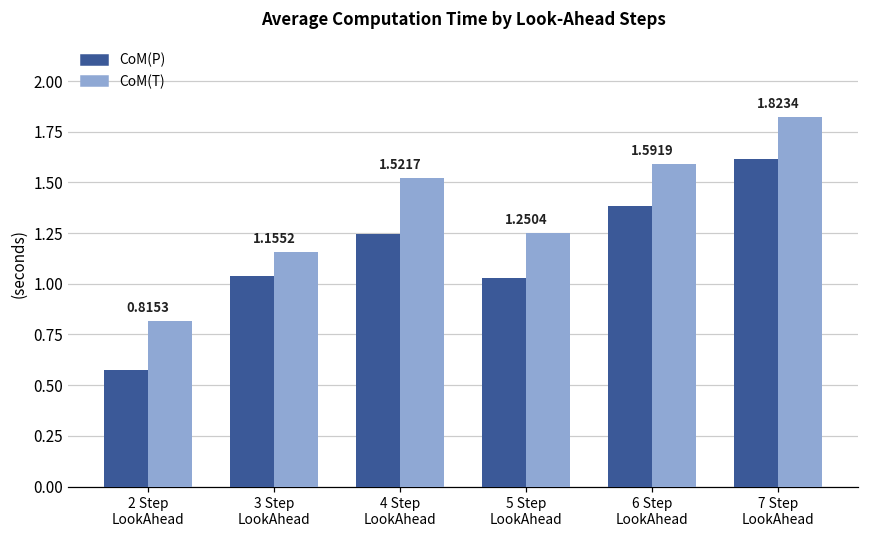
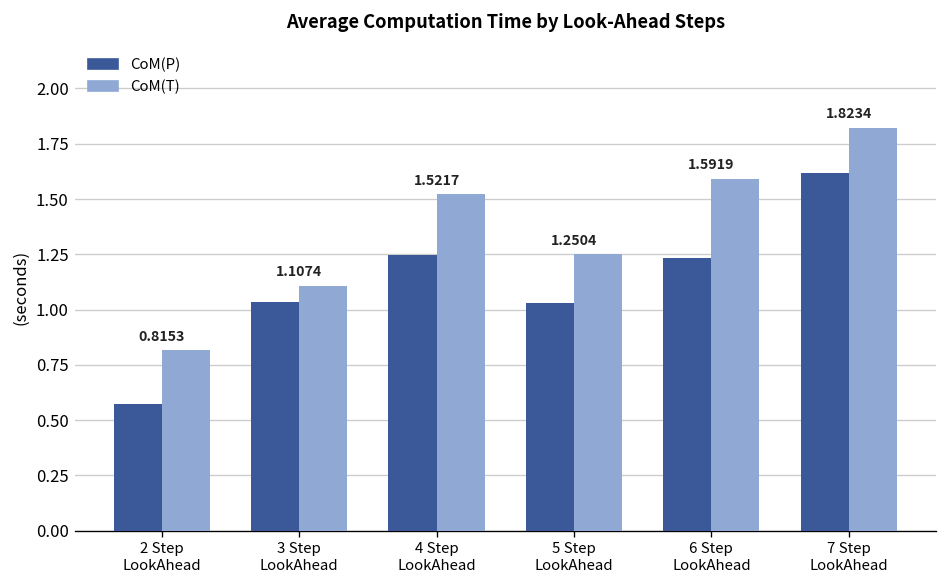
  {
    "CoM(P)": {
      "2 Step LookAhead": 0.57,
      "3 Step LookAhead": 1.04,
      "4 Step LookAhead": 1.25,
      "5 Step LookAhead": 1.03,
-     "6 Step LookAhead": 1.39,
+     "6 Step LookAhead": 1.23,
      "7 Step LookAhead": 1.62
    },
    "CoM(T)": {
      "2 Step LookAhead": 0.8153,
-     "3 Step LookAhead": 1.1552,
+     "3 Step LookAhead": 1.1074,
      "4 Step LookAhead": 1.5217,
      "5 Step LookAhead": 1.2504,
      "6 Step LookAhead": 1.5919,
      "7 Step LookAhead": 1.8234
    }
  }
